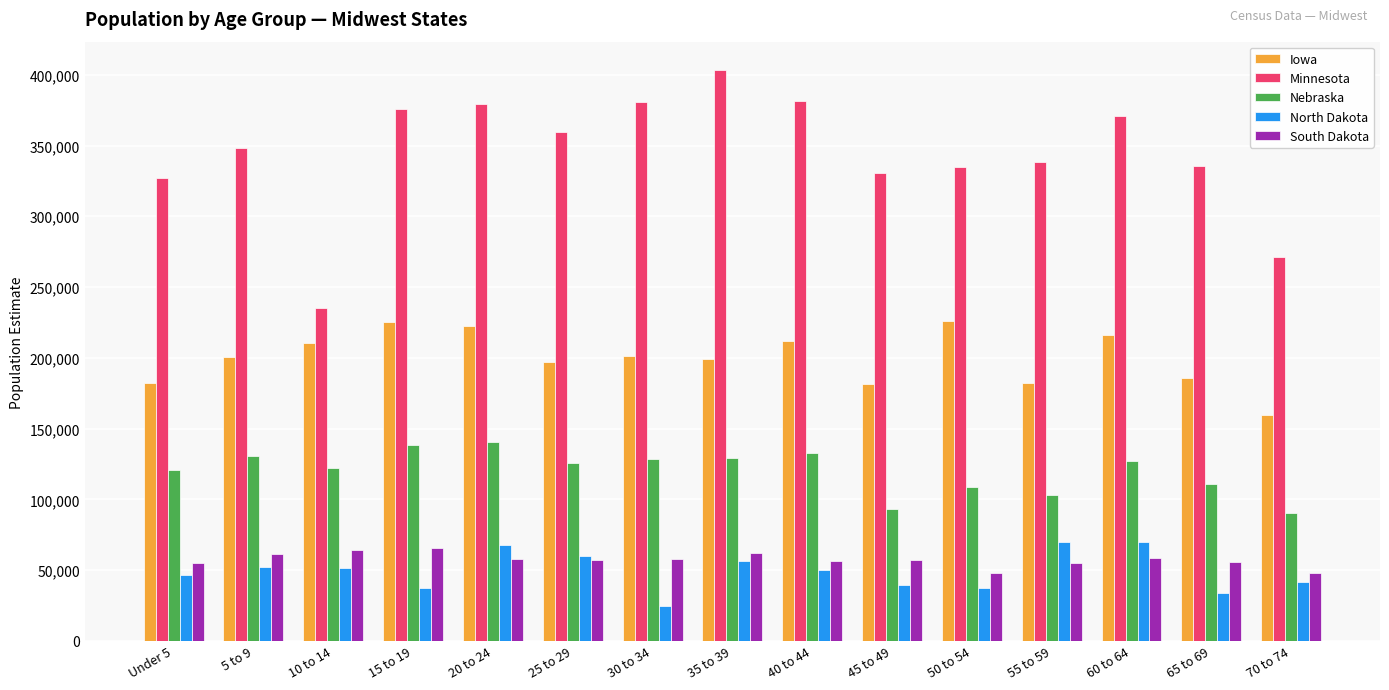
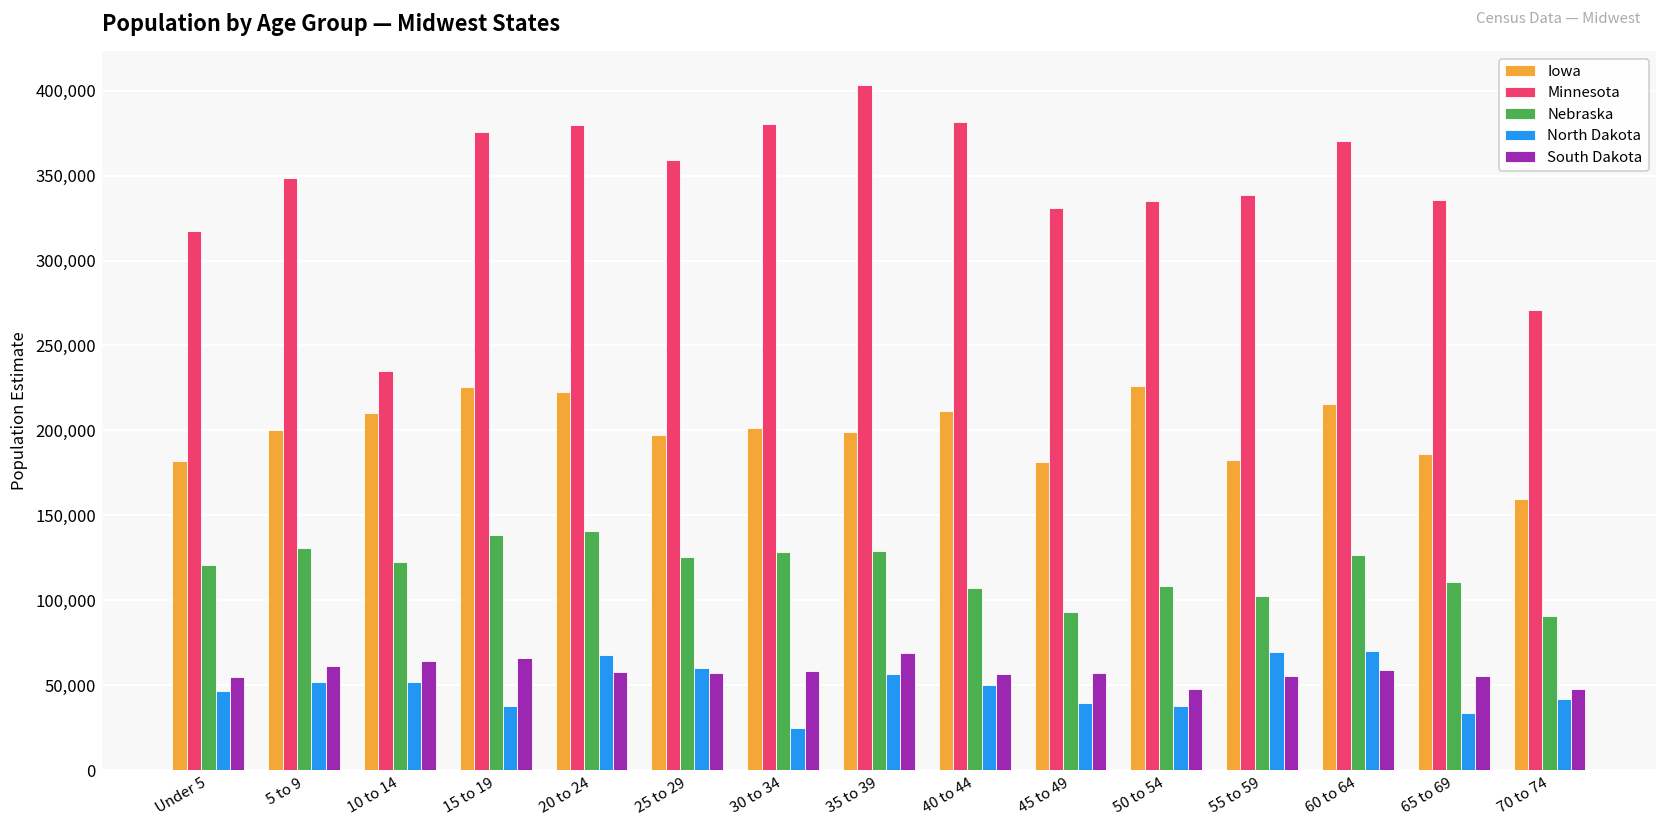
  {
    "Iowa": {
      "Under 5": "182,000",
      "5 to 9": "200,000",
      "10 to 14": "210,000",
      "15 to 19": "225,000",
      "20 to 24": "222,000",
      "25 to 29": "197,000",
      "30 to 34": "201,000",
      "35 to 39": "199,000",
      "40 to 44": "212,000",
      "45 to 49": "181,000",
      "50 to 54": "226,000",
      "55 to 59": "182,000",
      "60 to 64": "216,000",
      "65 to 69": "186,000",
      "70 to 74": "159,000"
    },
    "Minnesota": {
-     "Under 5": "327,000",
+     "Under 5": "317,000",
      "5 to 9": "349,000",
      "10 to 14": "235,000",
      "15 to 19": "376,000",
      "20 to 24": "380,000",
      "25 to 29": "359,000",
      "30 to 34": "380,000",
      "35 to 39": "403,000",
      "40 to 44": "382,000",
      "45 to 49": "331,000",
      "50 to 54": "335,000",
      "55 to 59": "338,000",
      "60 to 64": "371,000",
      "65 to 69": "335,000",
      "70 to 74": "271,000"
    },
    "Nebraska": {
      "Under 5": "120,000",
      "5 to 9": "131,000",
      "10 to 14": "122,000",
      "15 to 19": "138,000",
      "20 to 24": "141,000",
      "25 to 29": "126,000",
      "30 to 34": "129,000",
      "35 to 39": "129,000",
-     "40 to 44": "133,000",
+     "40 to 44": "107,000",
      "45 to 49": "93,000",
      "50 to 54": "108,000",
      "55 to 59": "103,000",
      "60 to 64": "127,000",
      "65 to 69": "111,000",
      "70 to 74": "91,000"
    },
    "North Dakota": {
      "Under 5": "46,000",
      "5 to 9": "52,000",
      "10 to 14": "52,000",
      "15 to 19": "38,000",
      "20 to 24": "67,000",
      "25 to 29": "60,000",
      "30 to 34": "25,000",
      "35 to 39": "57,000",
      "40 to 44": "50,000",
      "45 to 49": "39,000",
      "50 to 54": "38,000",
      "55 to 59": "70,000",
      "60 to 64": "70,000",
      "65 to 69": "34,000",
      "70 to 74": "42,000"
    },
    "South Dakota": {
      "Under 5": "55,000",
      "5 to 9": "61,000",
      "10 to 14": "64,000",
      "15 to 19": "66,000",
      "20 to 24": "58,000",
      "25 to 29": "57,000",
      "30 to 34": "58,000",
-     "35 to 39": "62,000",
+     "35 to 39": "69,000",
      "40 to 44": "56,000",
      "45 to 49": "57,000",
      "50 to 54": "48,000",
      "55 to 59": "55,000",
      "60 to 64": "59,000",
      "65 to 69": "56,000",
      "70 to 74": "48,000"
    }
  }
